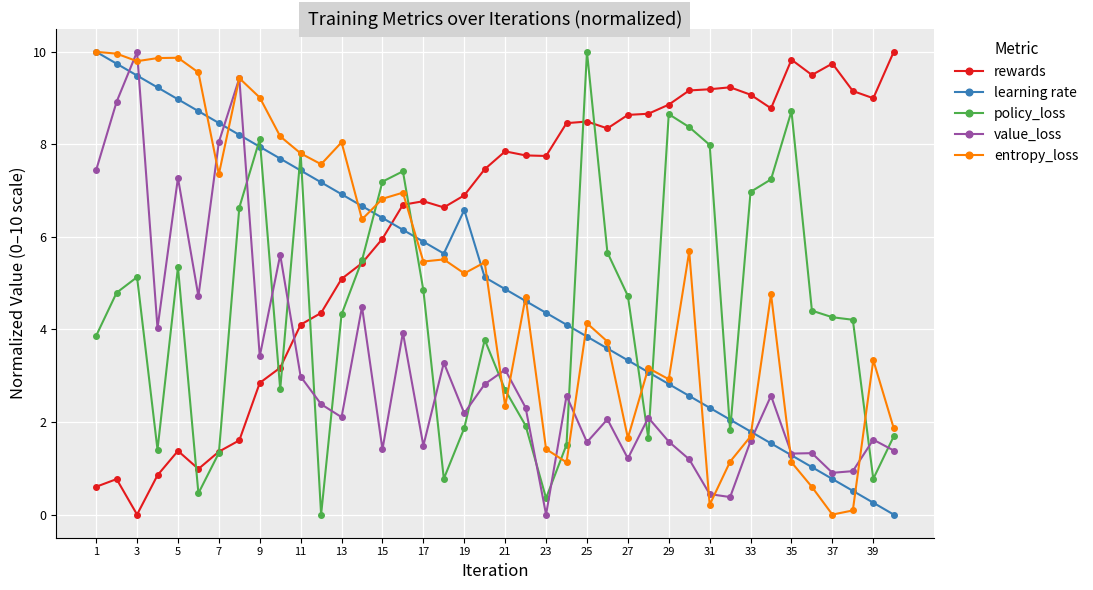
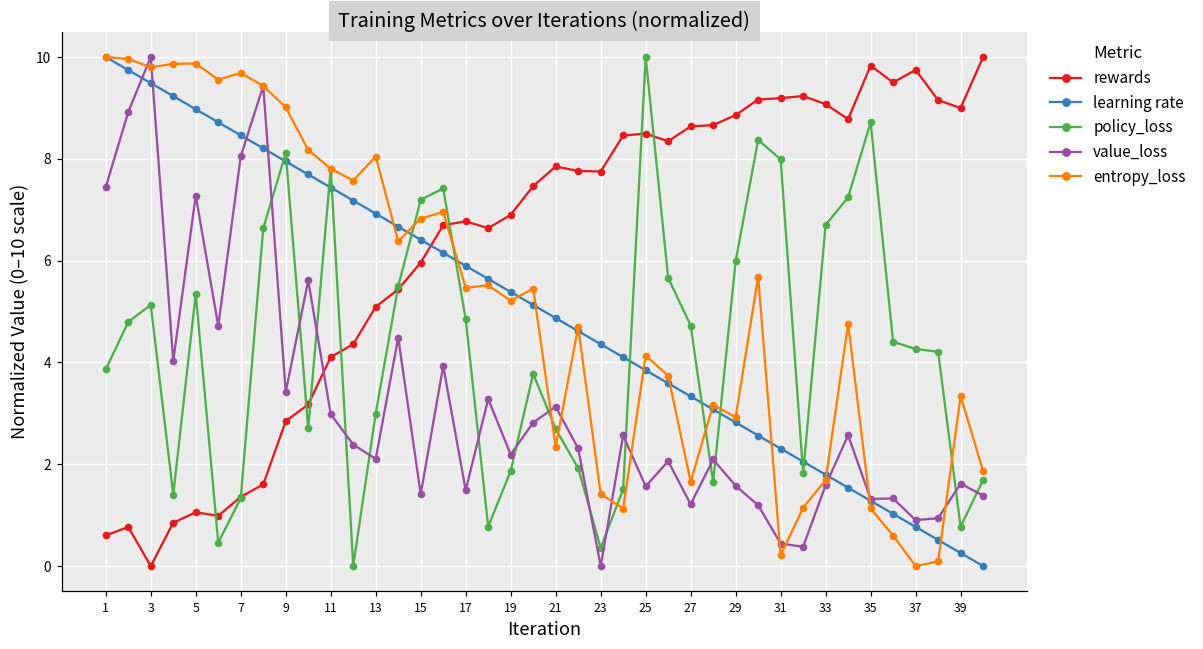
  {
    "rewards": {
      "1": 0.6,
      "3": 0.0,
-     "5": 1.4,
+     "5": 1.1,
      "9": 2.8,
      "11": 4.1,
      "13": 5.1,
      "15": 6.0,
      "17": 6.8,
      "19": 6.9,
      "21": 7.8,
      "23": 7.7,
      "25": 8.5,
      "27": 8.6,
      "29": 8.9,
      "31": 9.2,
      "33": 9.1,
      "35": 9.8,
      "37": 9.7,
      "39": 9.0
    },
    "learning rate": {
      "3": 9.5,
      "5": 9.0,
      "7": 8.5,
      "9": 7.9,
      "11": 7.4,
      "13": 6.9,
      "15": 6.4,
      "17": 5.9,
-     "19": 6.6,
+     "19": 5.4,
      "21": 4.9,
      "23": 4.4,
      "25": 3.8,
      "27": 3.3,
      "29": 2.8,
      "31": 2.3,
      "33": 1.8,
      "37": 0.8,
      "39": 0.3
    },
    "policy_loss": {
      "1": 3.9,
      "3": 5.1,
      "5": 5.3,
      "9": 8.1,
-     "13": 4.3,
+     "13": 3.0,
      "15": 7.2,
      "17": 4.8,
      "19": 1.9,
      "21": 2.7,
      "23": 0.4,
      "25": 10.0,
      "27": 4.7,
-     "29": 8.7,
+     "29": 6.0,
      "31": 8.0,
-     "33": 7.0,
+     "33": 6.7,
      "35": 8.7,
      "37": 4.3,
      "39": 0.8
    },
    "value_loss": {
      "1": 7.4,
      "3": 10.0,
      "5": 7.3,
      "7": 8.0,
      "9": 3.4,
      "11": 3.0,
      "13": 2.1,
      "15": 1.4,
      "17": 1.5,
      "19": 2.2,
      "21": 3.1,
      "23": 0.0,
      "25": 1.6,
      "27": 1.2,
      "29": 1.6,
      "31": 0.4,
      "33": 1.6,
      "37": 0.9,
      "39": 1.6
    },
    "entropy_loss": {
      "3": 9.8,
      "5": 9.9,
-     "7": 7.4,
+     "7": 9.7,
      "9": 9.0,
      "13": 8.0,
      "15": 6.8,
      "17": 5.5,
      "19": 5.2,
      "21": 2.3,
      "23": 1.4,
      "25": 4.1,
      "27": 1.7,
      "29": 2.9,
      "31": 0.2,
      "33": 1.7,
      "35": 1.1,
      "37": 0.0,
      "39": 3.3
    }
  }
